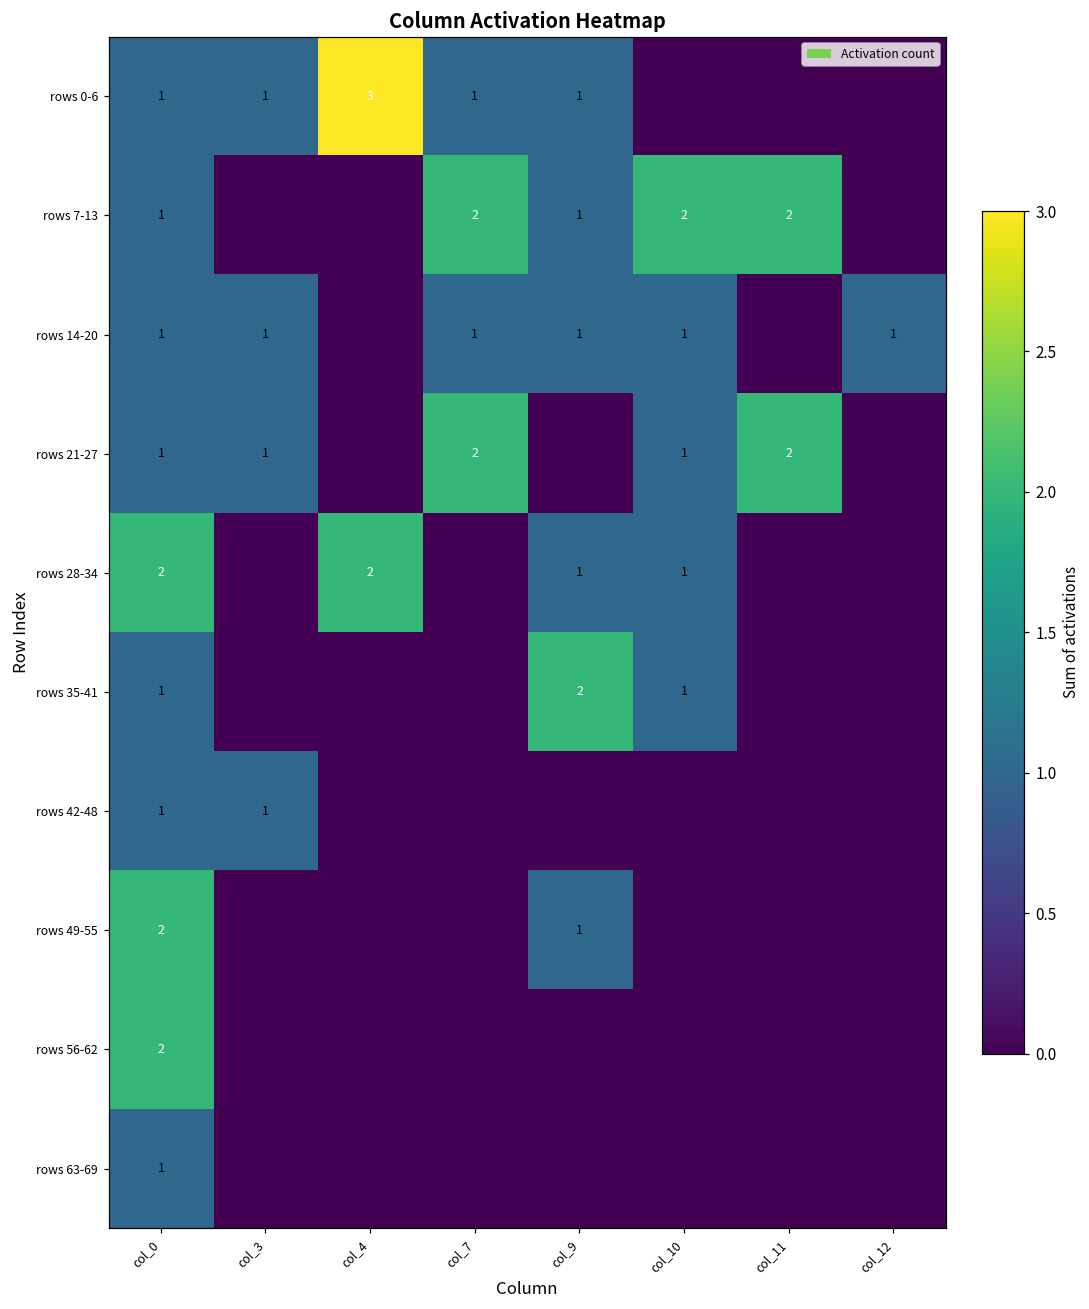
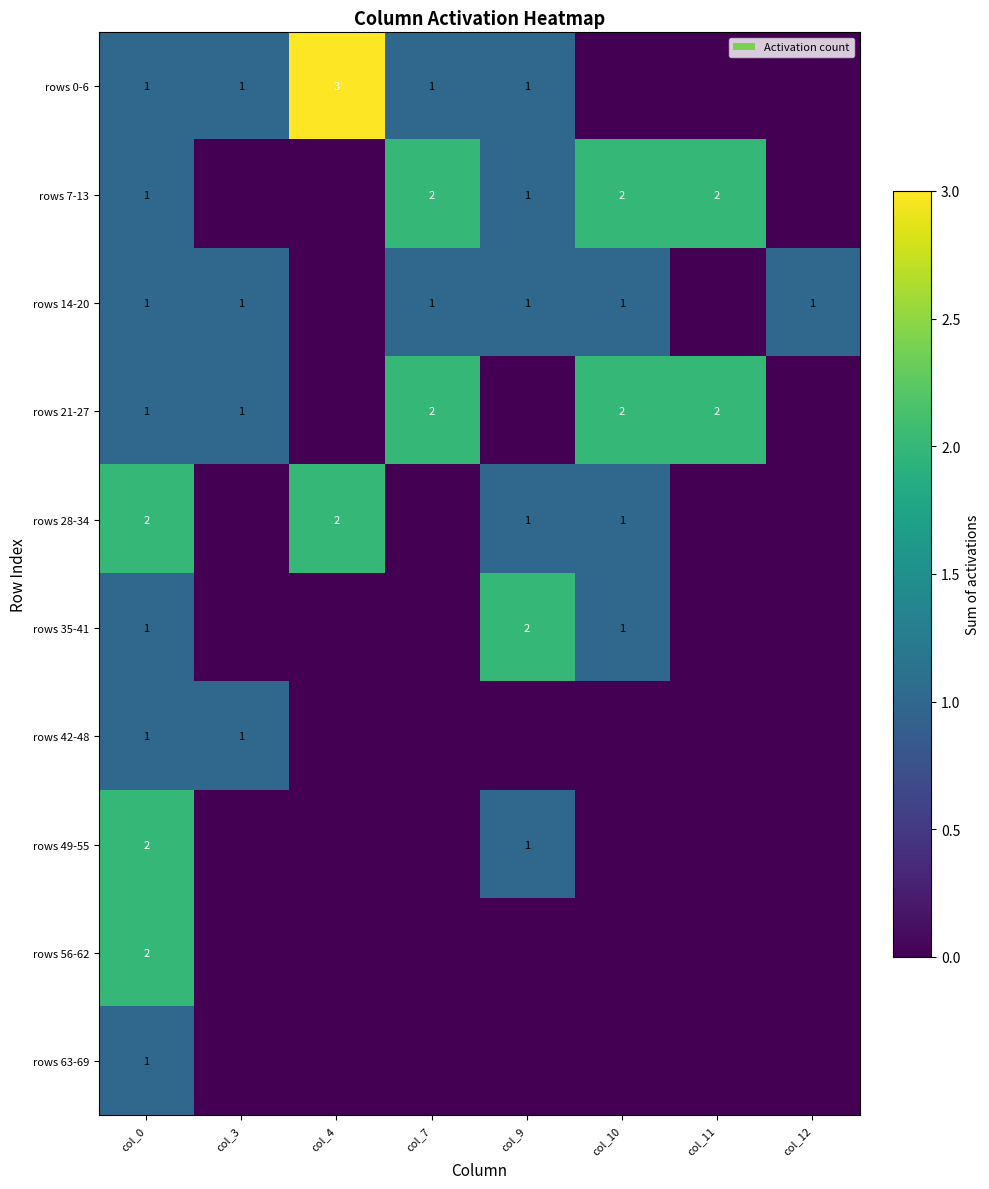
  {
    "rows 0-6": {
      "col_0": 1,
      "col_3": 1,
      "col_4": 3,
      "col_7": 1,
      "col_9": 1
    },
    "rows 7-13": {
      "col_0": 1,
      "col_7": 2,
      "col_9": 1,
      "col_10": 2,
      "col_11": 2
    },
    "rows 14-20": {
      "col_0": 1,
      "col_3": 1,
      "col_7": 1,
      "col_9": 1,
      "col_10": 1,
      "col_12": 1
    },
    "rows 21-27": {
      "col_0": 1,
      "col_3": 1,
      "col_7": 2,
-     "col_10": 1,
+     "col_10": 2,
      "col_11": 2
    },
    "rows 28-34": {
      "col_0": 2,
      "col_4": 2,
      "col_9": 1,
      "col_10": 1
    },
    "rows 35-41": {
      "col_0": 1,
      "col_9": 2,
      "col_10": 1
    },
    "rows 42-48": {
      "col_0": 1,
      "col_3": 1
    },
    "rows 49-55": {
      "col_0": 2,
      "col_9": 1
    },
    "rows 56-62": {
      "col_0": 2
    },
    "rows 63-69": {
      "col_0": 1
    }
  }
